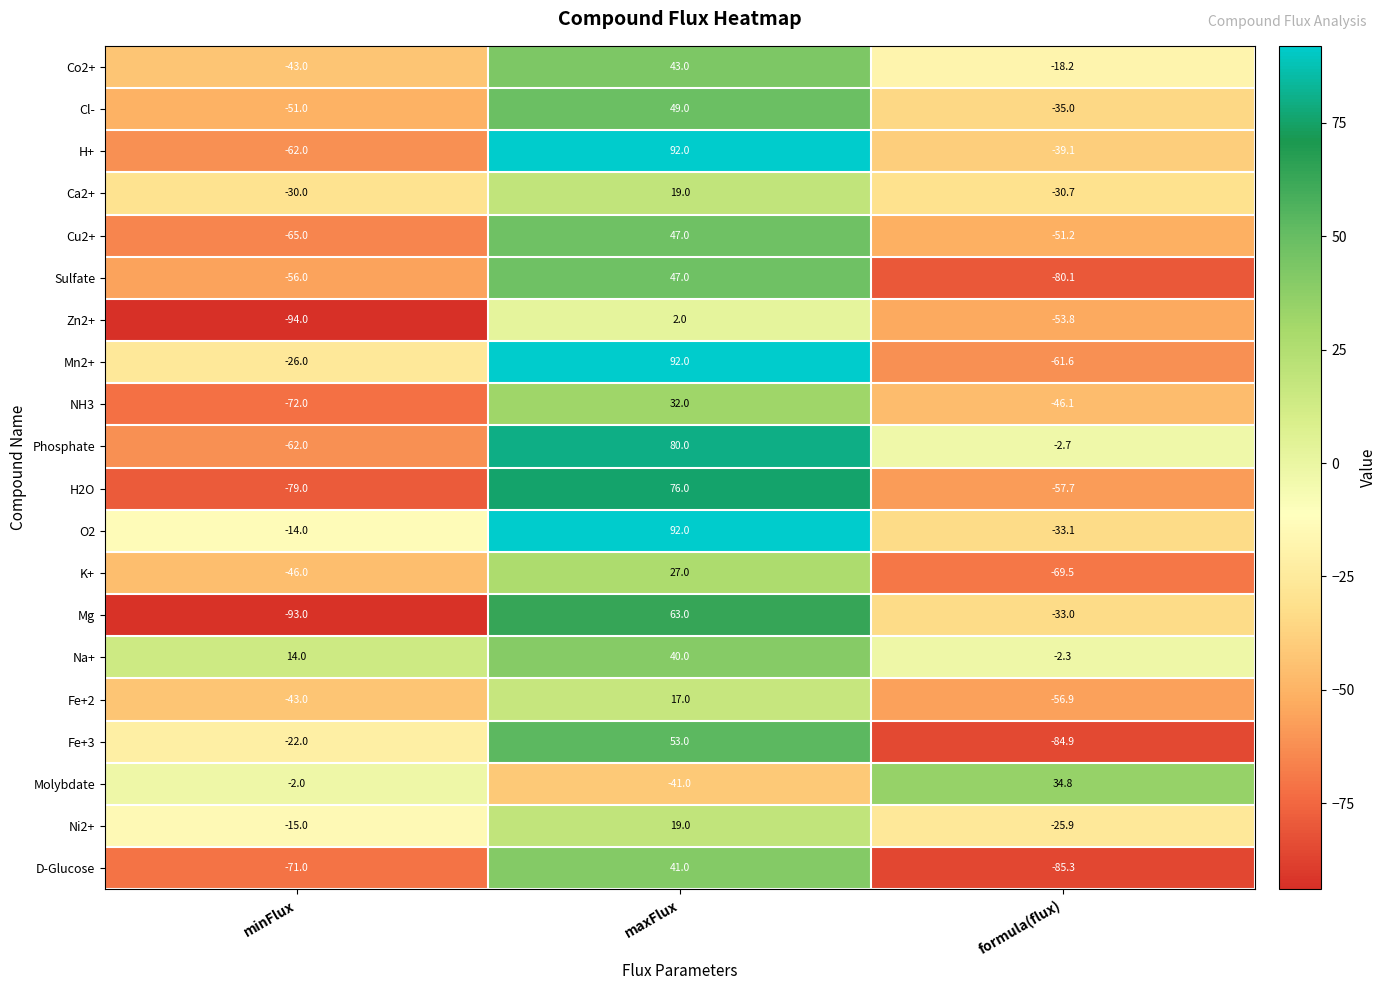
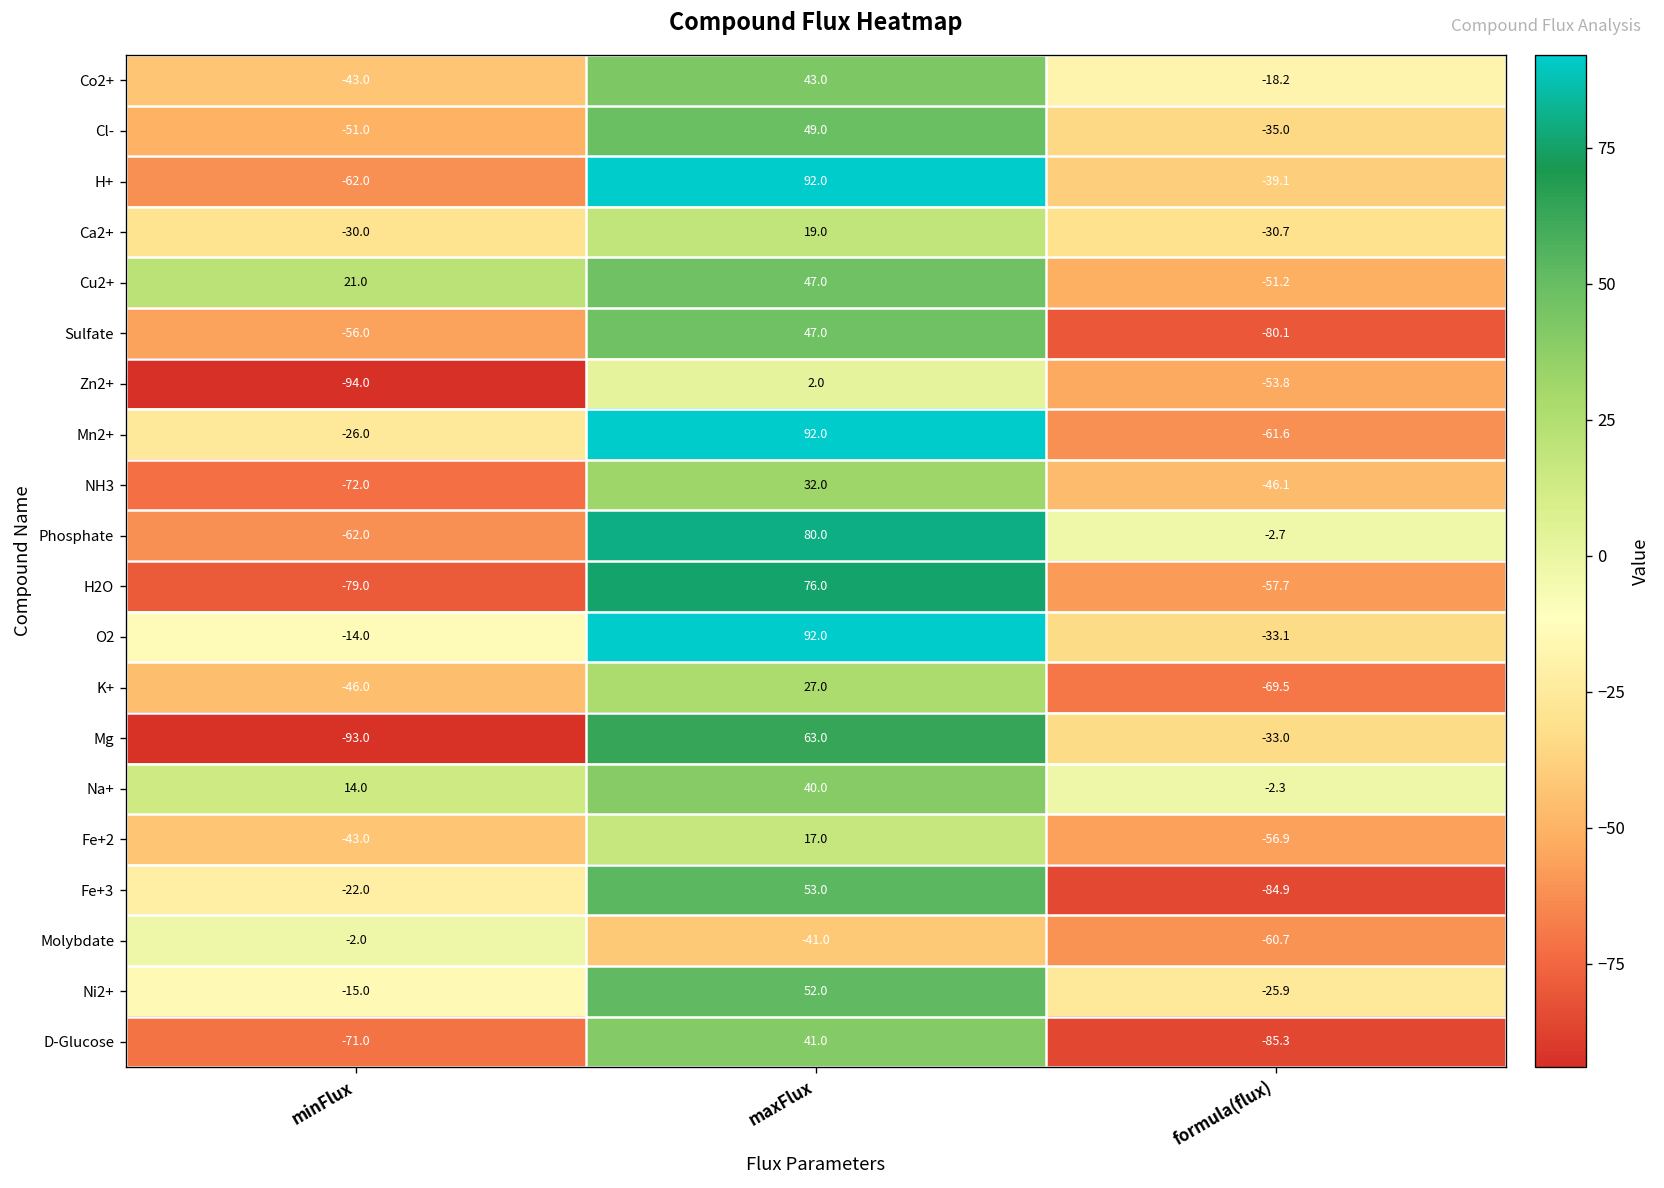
  {
    "Co2+": {
      "minFlux": -43.0,
      "maxFlux": 43.0,
      "formula(flux)": -18.2
    },
    "Cl-": {
      "minFlux": -51.0,
      "maxFlux": 49.0,
      "formula(flux)": -35.0
    },
    "H+": {
      "minFlux": -62.0,
      "maxFlux": 92.0,
      "formula(flux)": -39.1
    },
    "Ca2+": {
      "minFlux": -30.0,
      "maxFlux": 19.0,
      "formula(flux)": -30.7
    },
    "Cu2+": {
-     "minFlux": -65.0,
+     "minFlux": 21.0,
      "maxFlux": 47.0,
      "formula(flux)": -51.2
    },
    "Sulfate": {
      "minFlux": -56.0,
      "maxFlux": 47.0,
      "formula(flux)": -80.1
    },
    "Zn2+": {
      "minFlux": -94.0,
      "maxFlux": 2.0,
      "formula(flux)": -53.8
    },
    "Mn2+": {
      "minFlux": -26.0,
      "maxFlux": 92.0,
      "formula(flux)": -61.6
    },
    "NH3": {
      "minFlux": -72.0,
      "maxFlux": 32.0,
      "formula(flux)": -46.1
    },
    "Phosphate": {
      "minFlux": -62.0,
      "maxFlux": 80.0,
      "formula(flux)": -2.7
    },
    "H2O": {
      "minFlux": -79.0,
      "maxFlux": 76.0,
      "formula(flux)": -57.7
    },
    "O2": {
      "minFlux": -14.0,
      "maxFlux": 92.0,
      "formula(flux)": -33.1
    },
    "K+": {
      "minFlux": -46.0,
      "maxFlux": 27.0,
      "formula(flux)": -69.5
    },
    "Mg": {
      "minFlux": -93.0,
      "maxFlux": 63.0,
      "formula(flux)": -33.0
    },
    "Na+": {
      "minFlux": 14.0,
      "maxFlux": 40.0,
      "formula(flux)": -2.3
    },
    "Fe+2": {
      "minFlux": -43.0,
      "maxFlux": 17.0,
      "formula(flux)": -56.9
    },
    "Fe+3": {
      "minFlux": -22.0,
      "maxFlux": 53.0,
      "formula(flux)": -84.9
    },
    "Molybdate": {
      "minFlux": -2.0,
      "maxFlux": -41.0,
-     "formula(flux)": 34.8
+     "formula(flux)": -60.7
    },
    "Ni2+": {
      "minFlux": -15.0,
-     "maxFlux": 19.0,
+     "maxFlux": 52.0,
      "formula(flux)": -25.9
    },
    "D-Glucose": {
      "minFlux": -71.0,
      "maxFlux": 41.0,
      "formula(flux)": -85.3
    }
  }
